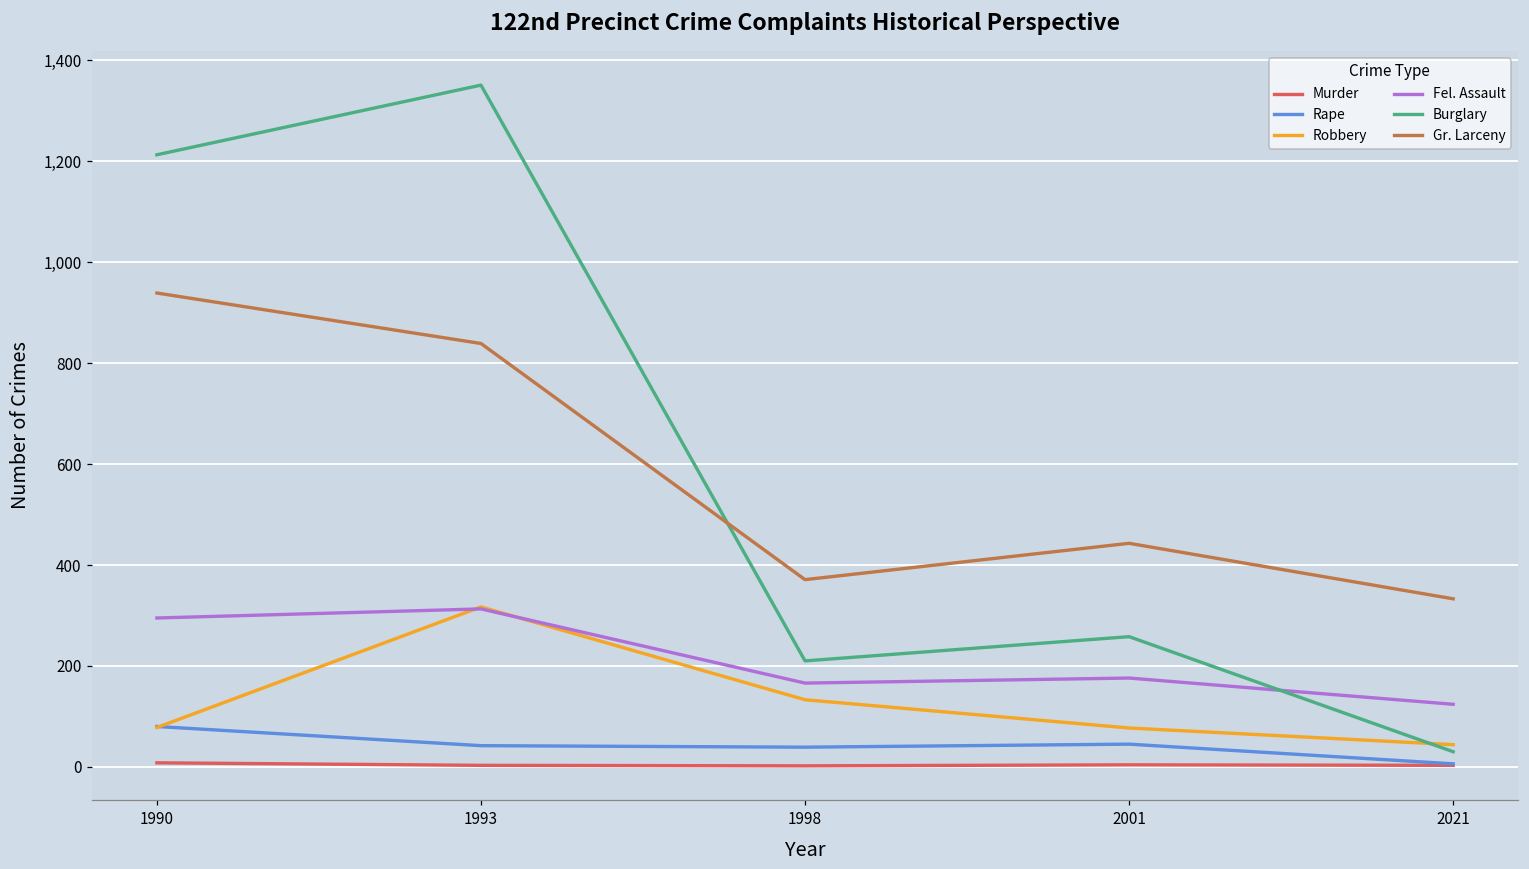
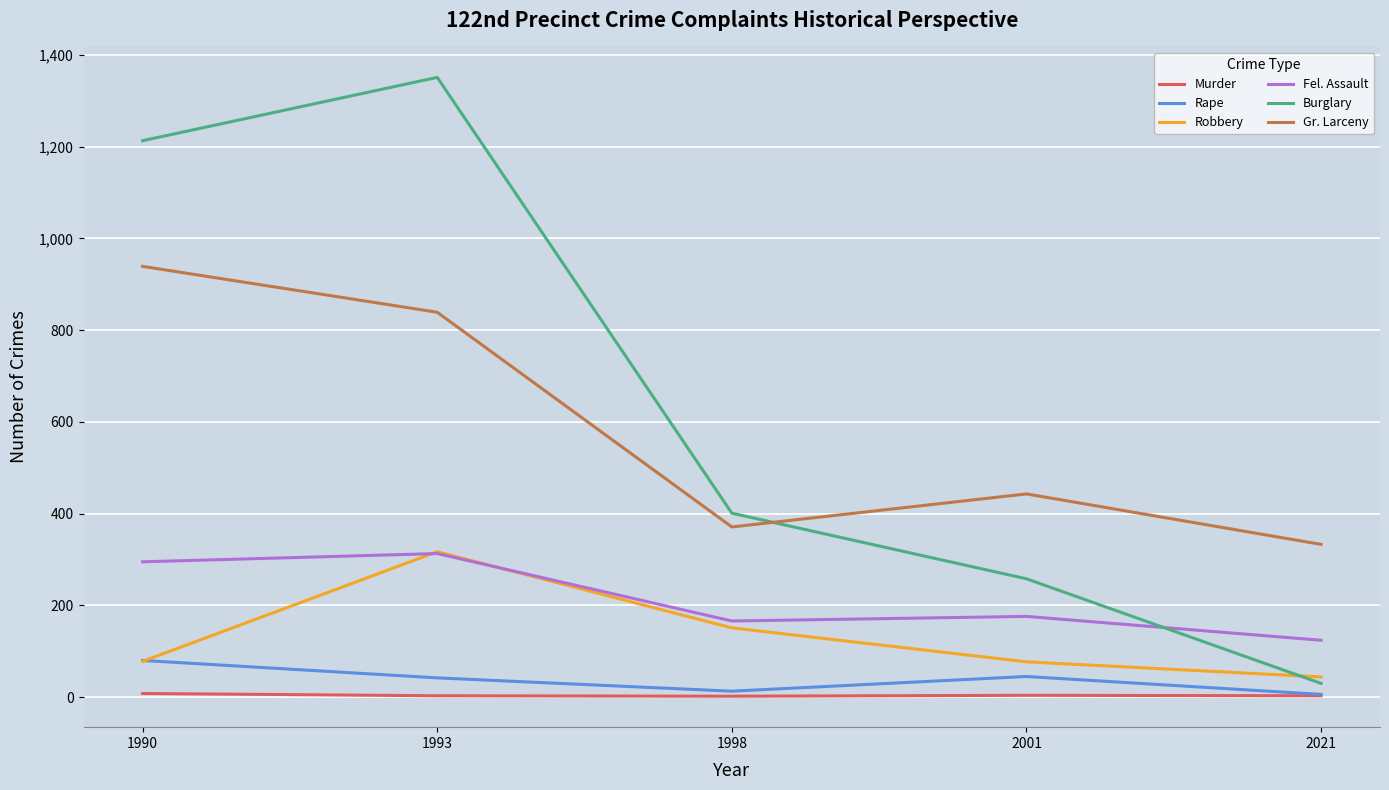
  {
    "Rape": {
      "1993": "40",
-     "1998": "40",
+     "1998": "10",
      "2001": "50"
    },
    "Robbery": {
-     "1998": "130",
+     "1998": "150",
      "2001": "80",
      "2021": "40"
    },
    "Fel. Assault": {
      "1990": "300",
      "1998": "170",
      "2001": "180",
      "2021": "120"
    },
    "Burglary": {
      "1990": "1,210",
      "1993": "1,350",
-     "1998": "210",
+     "1998": "400",
      "2001": "260",
      "2021": "30"
    }
  }
